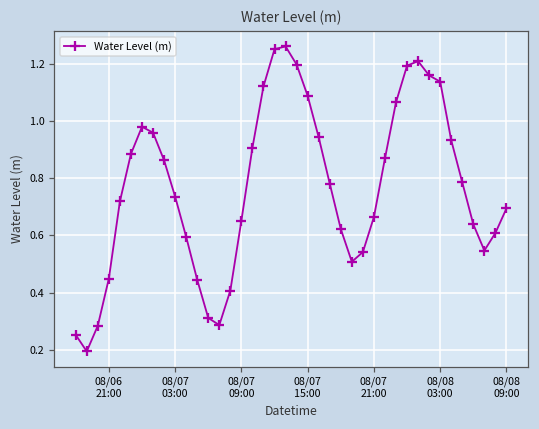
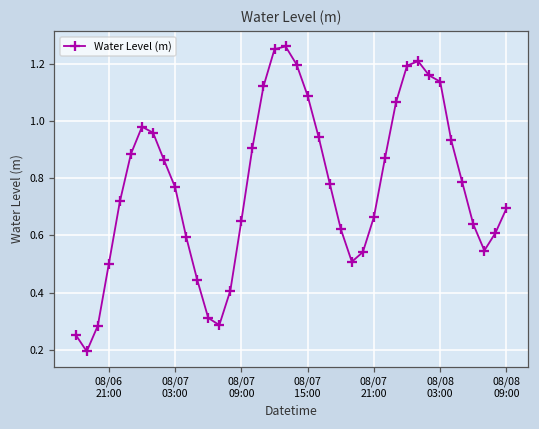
  {
-   "08/06 21:00": 0.45,
-   "08/07 03:00": 0.74,
+   "08/06 21:00": 0.50,
+   "08/07 03:00": 0.77,
    "08/07 09:00": 0.65,
    "08/07 15:00": 1.09,
    "08/07 21:00": 0.66,
    "08/08 03:00": 1.14,
    "08/08 09:00": 0.69
  }
